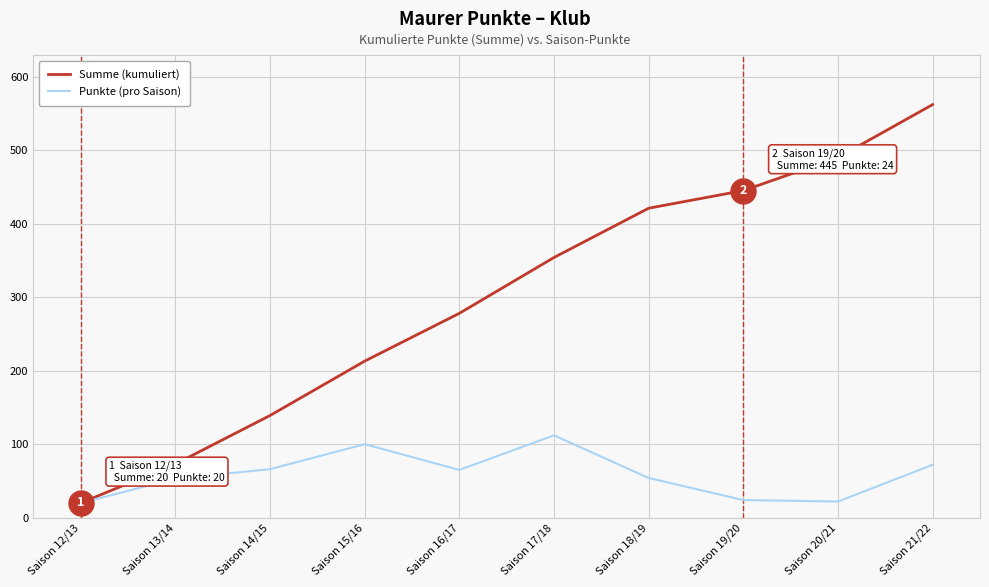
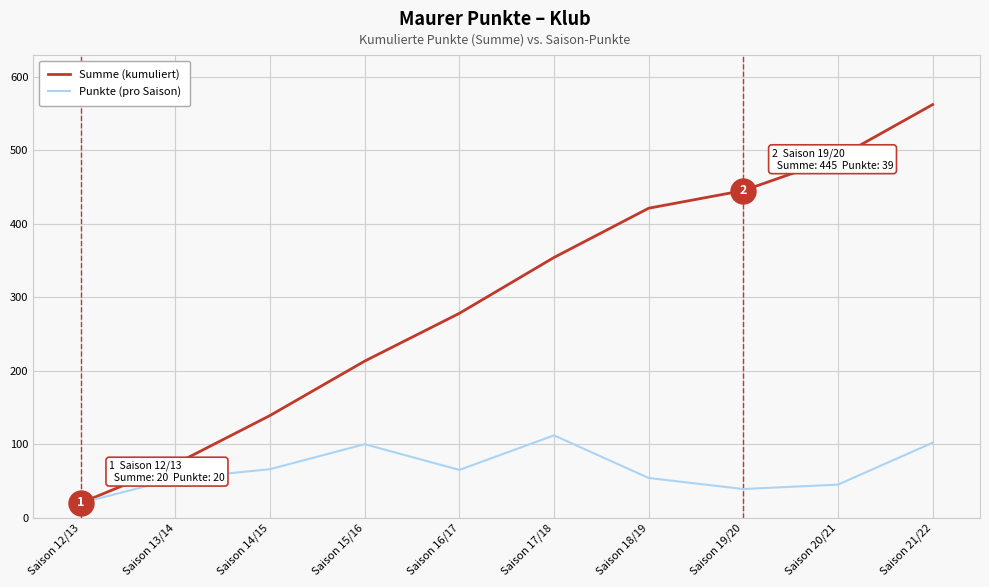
  {
    "Punkte (pro Saison)": {
-     "Saison 19/20": 24,
-     "Saison 20/21": 20,
-     "Saison 21/22": 70
+     "Saison 19/20": 39,
+     "Saison 20/21": 50,
+     "Saison 21/22": 100
    }
  }
